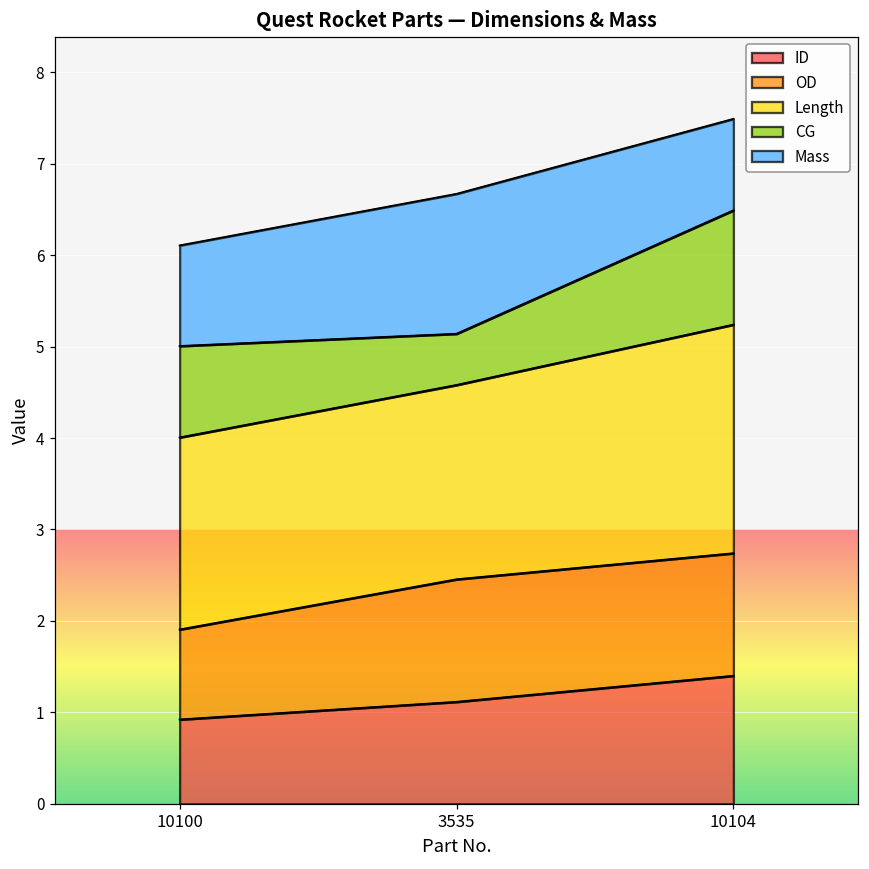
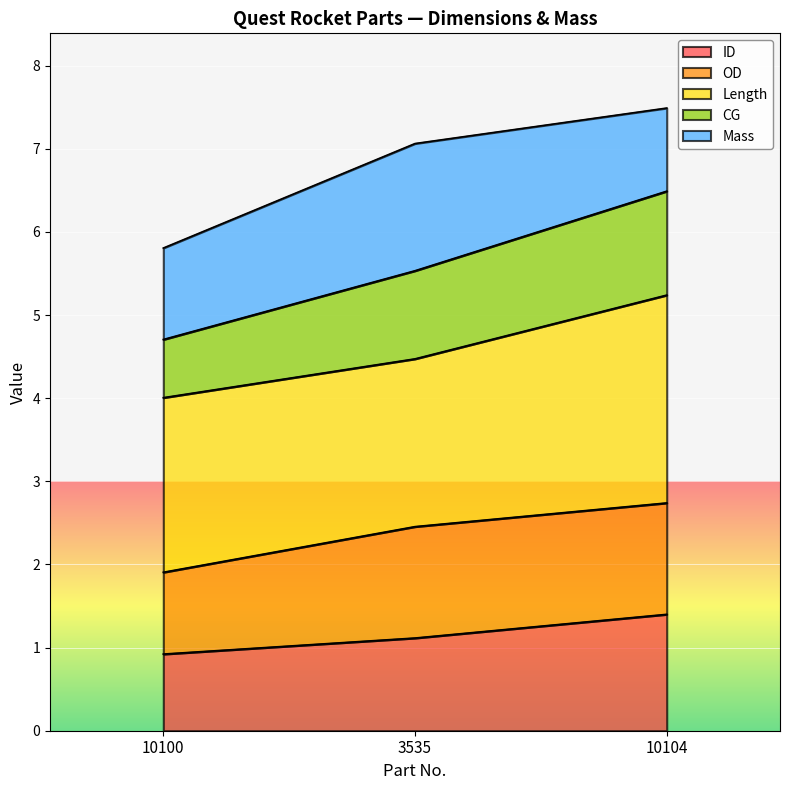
  {
    "ID": {
      "10100": 0.9,
      "3535": 1.1,
      "10104": 1.4
    },
    "OD": {
      "10100": 1.0,
      "3535": 1.3,
      "10104": 1.3
    },
    "Length": {
      "10100": 2.1,
-     "3535": 2.1,
+     "3535": 2.0,
      "10104": 2.5
    },
    "CG": {
-     "10100": 1.0,
-     "3535": 0.6,
+     "10100": 0.7,
+     "3535": 1.1,
      "10104": 1.3
    },
    "Mass": {
      "10100": 1.1,
      "3535": 1.5,
      "10104": 1.0
    }
  }
